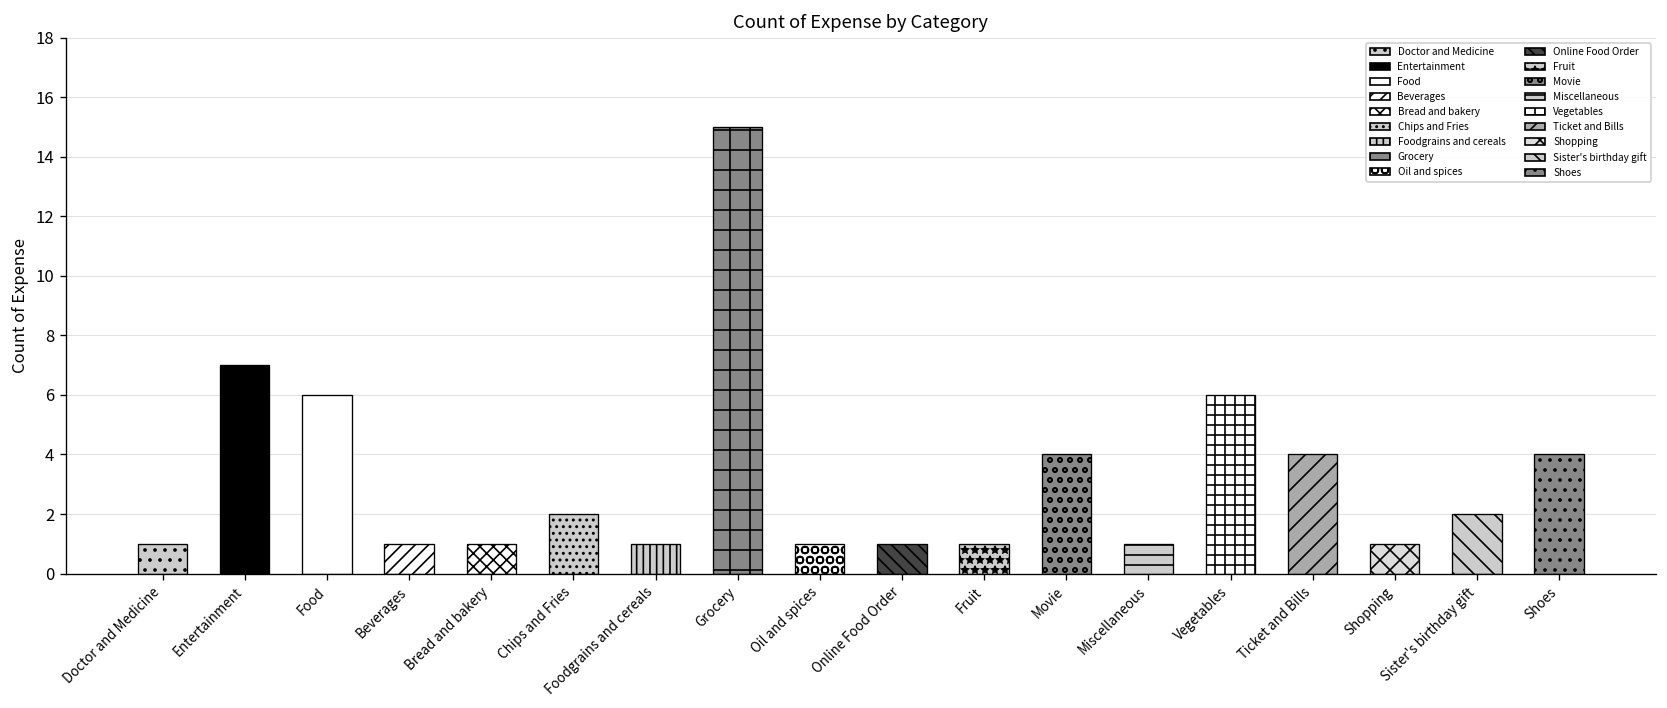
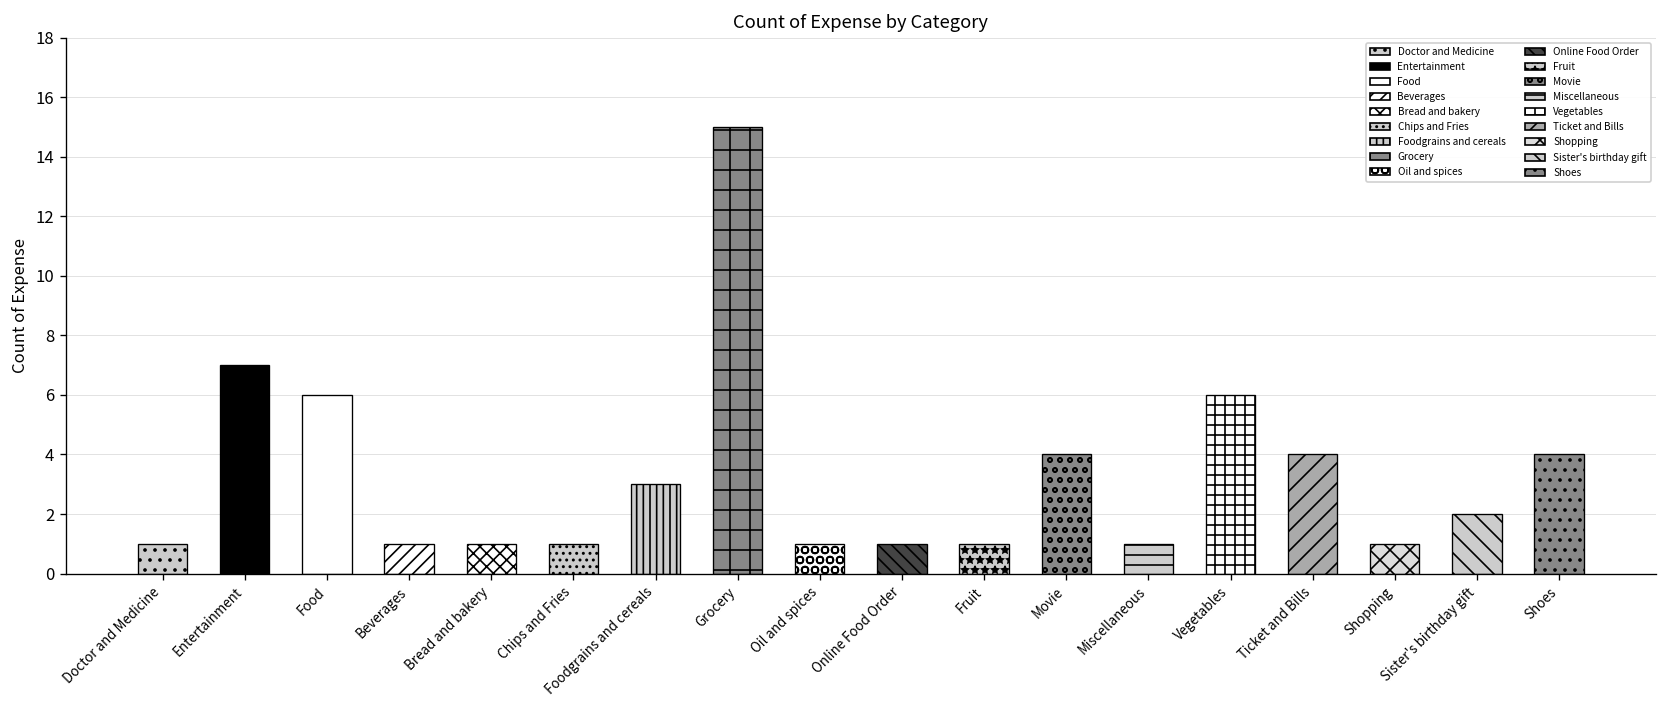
  {
    "Doctor and Medicine": 1,
    "Entertainment": 7,
    "Food": 6,
    "Beverages": 1,
    "Bread and bakery": 1,
-   "Chips and Fries": 2,
-   "Foodgrains and cereals": 1,
+   "Chips and Fries": 1,
+   "Foodgrains and cereals": 3,
    "Grocery": 15,
    "Oil and spices": 1,
    "Online Food Order": 1,
    "Fruit": 1,
    "Movie": 4,
    "Miscellaneous": 1,
    "Vegetables": 6,
    "Ticket and Bills": 4,
    "Shopping": 1,
    "Sister's birthday gift": 2,
    "Shoes": 4
  }
